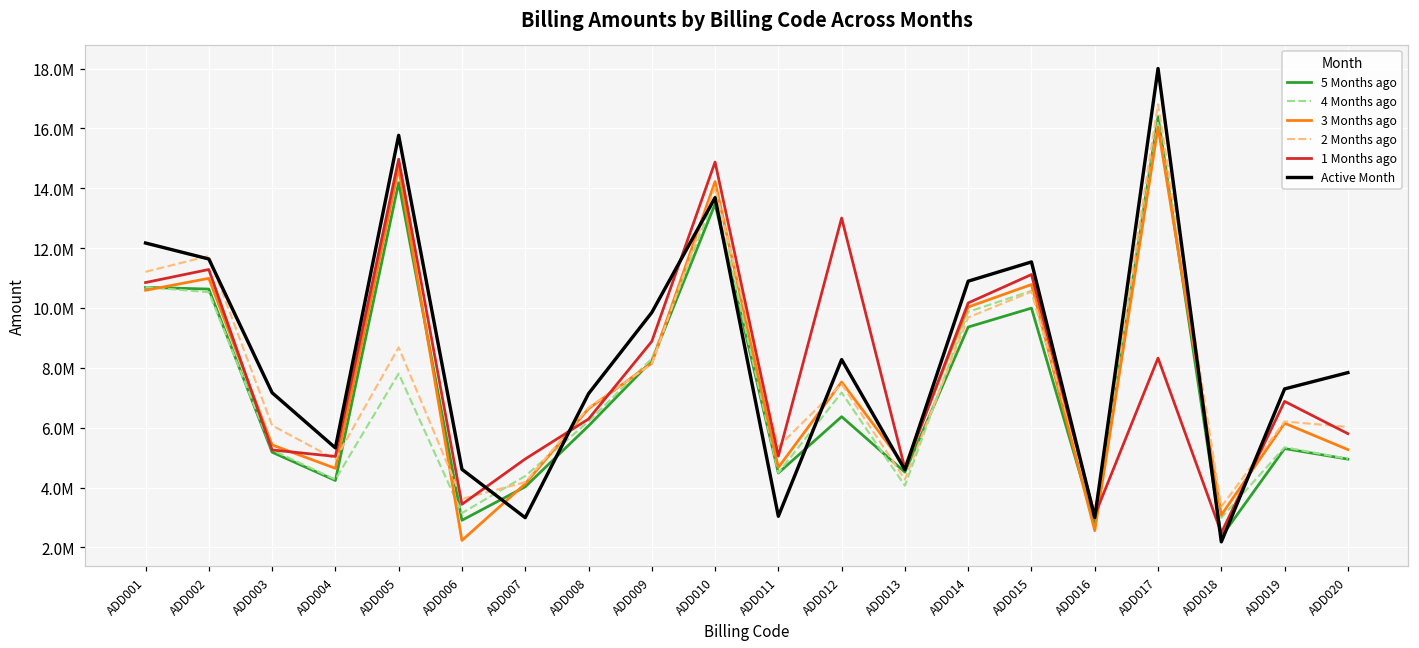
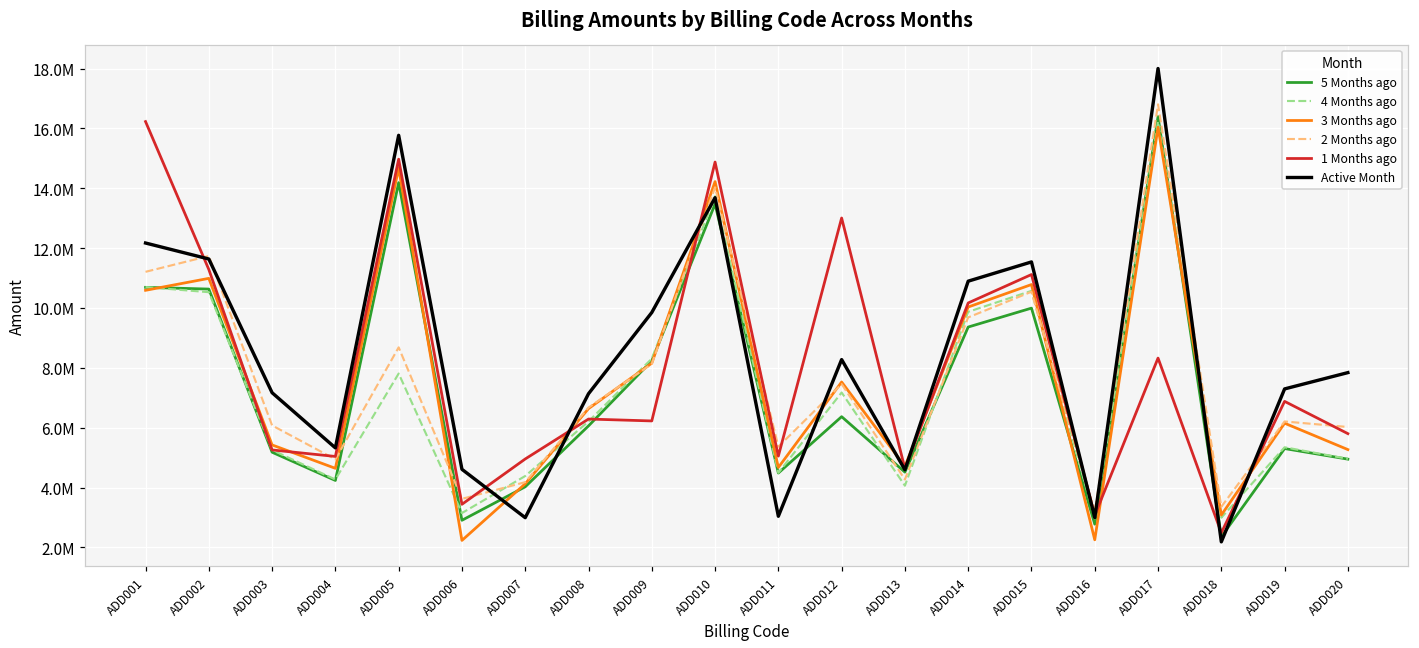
  {
    "5 Months ago": {
      "ADD002": 10600000,
      "ADD005": 14200000,
      "ADD006": 2900000,
      "ADD007": 4000000,
      "ADD008": 6100000,
      "ADD010": 13500000,
      "ADD012": 6400000,
      "ADD014": 9400000,
      "ADD015": 10000000,
      "ADD016": 2800000,
      "ADD017": 16400000,
      "ADD018": 2400000
    },
    "4 Months ago": {
      "ADD002": 10500000,
      "ADD005": 7800000,
      "ADD006": 3100000,
      "ADD007": 4400000,
      "ADD012": 7200000,
      "ADD013": 4100000,
      "ADD014": 9900000,
      "ADD017": 16200000
    },
    "3 Months ago": {
      "ADD001": 10600000,
      "ADD002": 11000000,
      "ADD003": 5400000,
      "ADD004": 4600000,
      "ADD005": 14700000,
      "ADD006": 2200000,
      "ADD010": 14200000,
      "ADD011": 4700000,
      "ADD014": 10000000,
      "ADD015": 10800000,
-     "ADD016": 2600000,
+     "ADD016": 2300000,
      "ADD017": 16000000,
      "ADD020": 5300000
    },
    "2 Months ago": {
      "ADD001": 11200000,
      "ADD002": 11700000,
      "ADD003": 6100000,
      "ADD004": 4900000,
      "ADD005": 8700000,
      "ADD006": 3600000,
      "ADD010": 14000000,
      "ADD011": 5400000,
      "ADD013": 4300000,
      "ADD014": 9700000,
      "ADD016": 3200000,
      "ADD017": 16800000,
      "ADD018": 3400000,
      "ADD020": 6000000
    },
    "1 Months ago": {
-     "ADD001": 10800000,
+     "ADD001": 16200000,
      "ADD002": 11300000,
      "ADD004": 5000000,
      "ADD005": 15000000,
      "ADD006": 3400000,
      "ADD007": 5000000,
-     "ADD009": 8900000,
+     "ADD009": 6200000,
      "ADD010": 14900000,
      "ADD011": 5100000,
      "ADD012": 13000000,
      "ADD014": 10200000,
      "ADD015": 11100000,
      "ADD017": 8300000,
      "ADD018": 2500000,
      "ADD019": 6900000,
      "ADD020": 5800000
    },
    "Active Month": {
      "ADD001": 12200000,
      "ADD002": 11600000,
      "ADD003": 7200000,
      "ADD004": 5300000,
      "ADD005": 15800000,
      "ADD006": 4600000,
      "ADD007": 3000000,
      "ADD008": 7100000,
      "ADD009": 9800000,
      "ADD011": 3000000,
      "ADD012": 8300000,
      "ADD014": 10900000,
      "ADD015": 11500000,
      "ADD017": 18000000,
      "ADD018": 2200000,
      "ADD019": 7300000,
      "ADD020": 7800000
    }
  }
